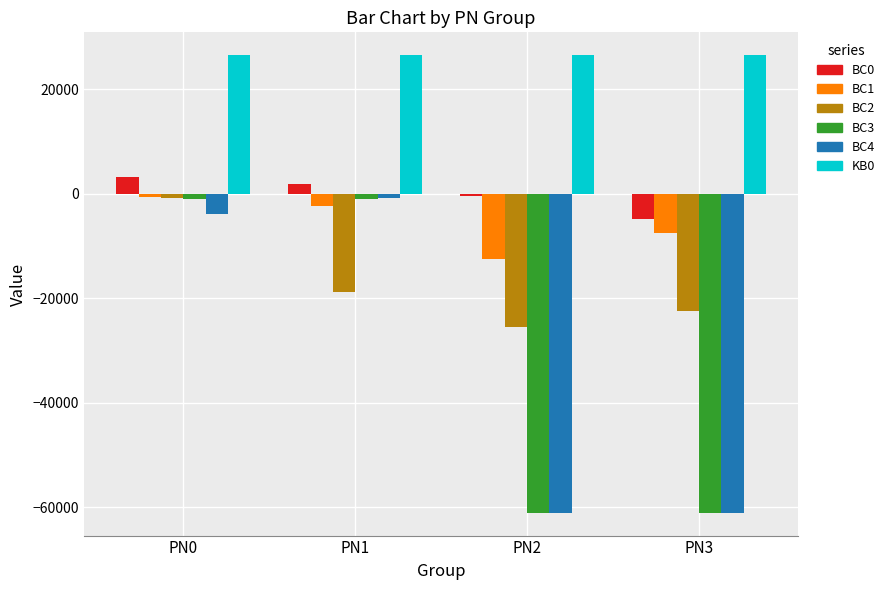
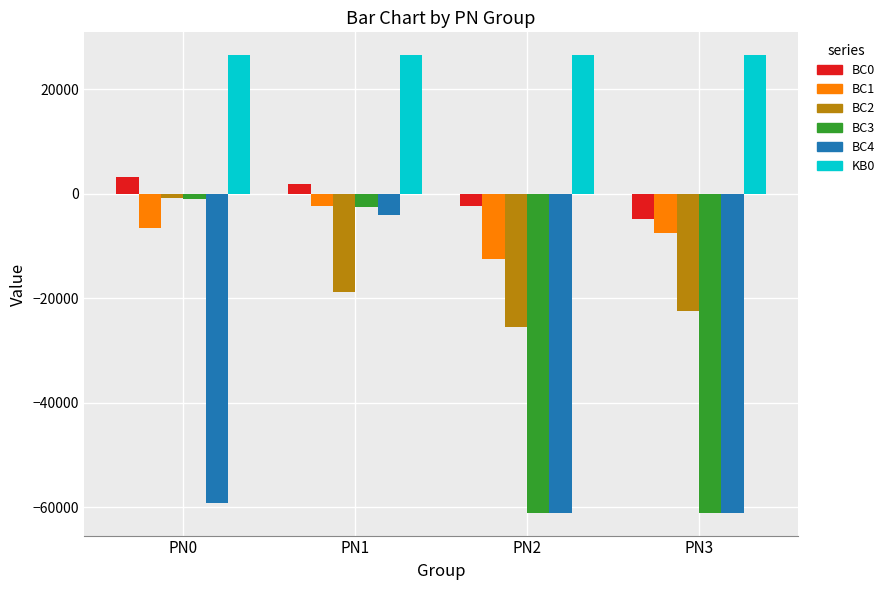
  {
    "BC0": {
      "PN0": 3000,
      "PN1": 2000,
-     "PN2": 0,
+     "PN2": -2000,
      "PN3": -5000
    },
    "BC1": {
-     "PN0": -1000,
+     "PN0": -7000,
      "PN1": -2000,
      "PN2": -12000,
      "PN3": -8000
    },
    "BC2": {
      "PN0": -1000,
      "PN1": -19000,
      "PN2": -26000,
      "PN3": -22000
    },
    "BC3": {
      "PN0": -1000,
-     "PN1": -1000,
+     "PN1": -3000,
      "PN2": -61000,
      "PN3": -61000
    },
    "BC4": {
-     "PN0": -4000,
-     "PN1": -1000,
+     "PN0": -59000,
+     "PN1": -4000,
      "PN2": -61000,
      "PN3": -61000
    },
    "KB0": {
      "PN0": 26000,
      "PN1": 26000,
      "PN2": 26000,
      "PN3": 26000
    }
  }
